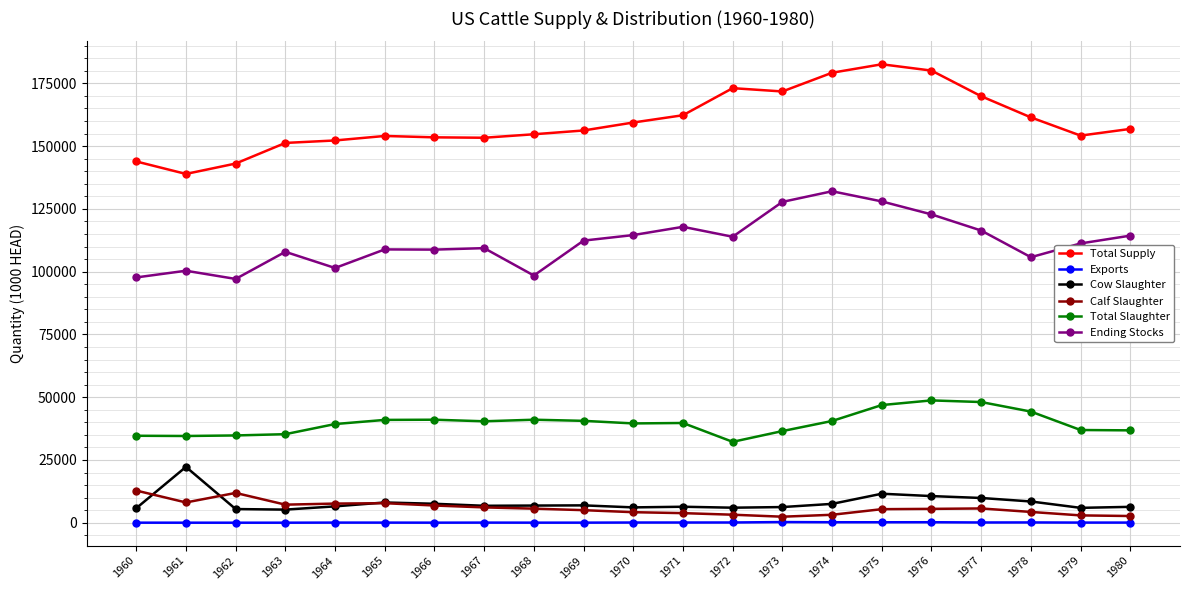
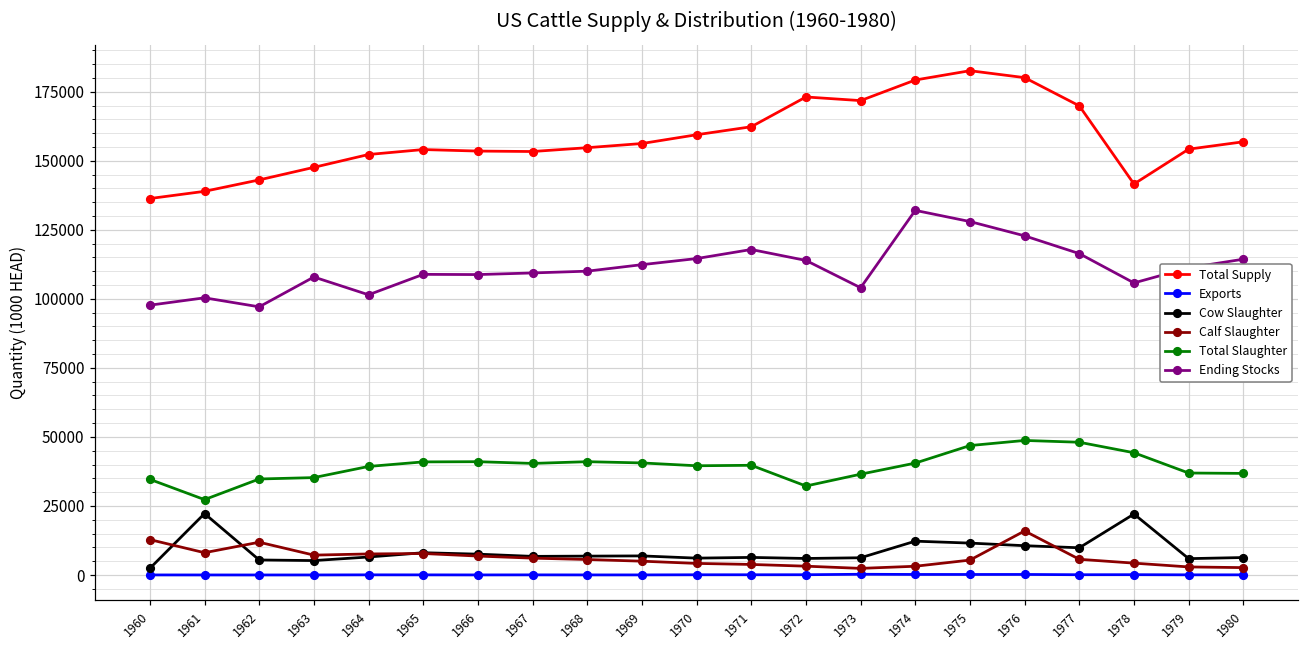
  {
    "Total Supply": {
-     "1960": 144000,
+     "1960": 136000,
      "1961": 139000,
      "1962": 143000,
-     "1963": 151000,
+     "1963": 148000,
      "1964": 152000,
      "1965": 154000,
      "1966": 153000,
      "1967": 153000,
      "1968": 155000,
      "1969": 156000,
      "1970": 159000,
      "1971": 162000,
      "1972": 173000,
      "1973": 172000,
      "1974": 179000,
      "1975": 183000,
      "1976": 180000,
      "1977": 170000,
-     "1978": 161000,
+     "1978": 142000,
      "1979": 154000,
      "1980": 157000
    },
    "Exports": {
      "1960": 0,
      "1961": 0,
      "1962": 0,
      "1963": 0,
      "1964": 0,
      "1965": 0,
      "1966": 0,
      "1967": 0,
      "1968": 0,
      "1969": 0,
      "1970": 0,
      "1971": 0,
      "1972": 0,
      "1973": 0,
      "1974": 0,
      "1975": 0,
      "1976": 0,
      "1977": 0,
      "1978": 0,
      "1979": 0,
      "1980": 0
    },
    "Cow Slaughter": {
-     "1960": 6000,
+     "1960": 2000,
      "1961": 22000,
      "1962": 5000,
      "1963": 5000,
      "1964": 7000,
      "1968": 7000,
      "1969": 7000,
      "1970": 6000,
      "1971": 6000,
      "1972": 6000,
      "1973": 6000,
-     "1974": 8000,
+     "1974": 12000,
      "1975": 12000,
      "1976": 11000,
      "1977": 10000,
-     "1978": 8000,
+     "1978": 22000,
      "1979": 6000,
      "1980": 6000
    },
    "Calf Slaughter": {
      "1960": 13000,
      "1961": 8000,
      "1962": 12000,
      "1963": 7000,
      "1964": 8000,
      "1968": 6000,
      "1969": 5000,
      "1970": 4000,
      "1971": 4000,
      "1972": 3000,
      "1973": 2000,
      "1974": 3000,
      "1975": 5000,
-     "1976": 6000,
+     "1976": 16000,
      "1977": 6000,
      "1978": 4000,
      "1979": 3000,
      "1980": 3000
    },
    "Total Slaughter": {
      "1960": 35000,
-     "1961": 35000,
+     "1961": 27000,
      "1962": 35000,
      "1963": 35000,
      "1964": 39000,
      "1965": 41000,
      "1966": 41000,
      "1967": 40000,
      "1968": 41000,
      "1969": 41000,
      "1970": 40000,
      "1971": 40000,
      "1972": 32000,
      "1973": 37000,
      "1974": 41000,
      "1975": 47000,
      "1976": 49000,
      "1977": 48000,
      "1978": 44000,
      "1979": 37000,
      "1980": 37000
    },
    "Ending Stocks": {
      "1960": 98000,
      "1961": 100000,
      "1962": 97000,
      "1963": 108000,
      "1964": 101000,
      "1965": 109000,
      "1966": 109000,
      "1967": 109000,
-     "1968": 98000,
+     "1968": 110000,
      "1969": 112000,
      "1970": 115000,
      "1971": 118000,
      "1972": 114000,
-     "1973": 128000,
+     "1973": 104000,
      "1974": 132000,
      "1975": 128000,
      "1976": 123000,
      "1977": 116000,
      "1978": 106000,
      "1979": 111000,
      "1980": 114000
    }
  }
